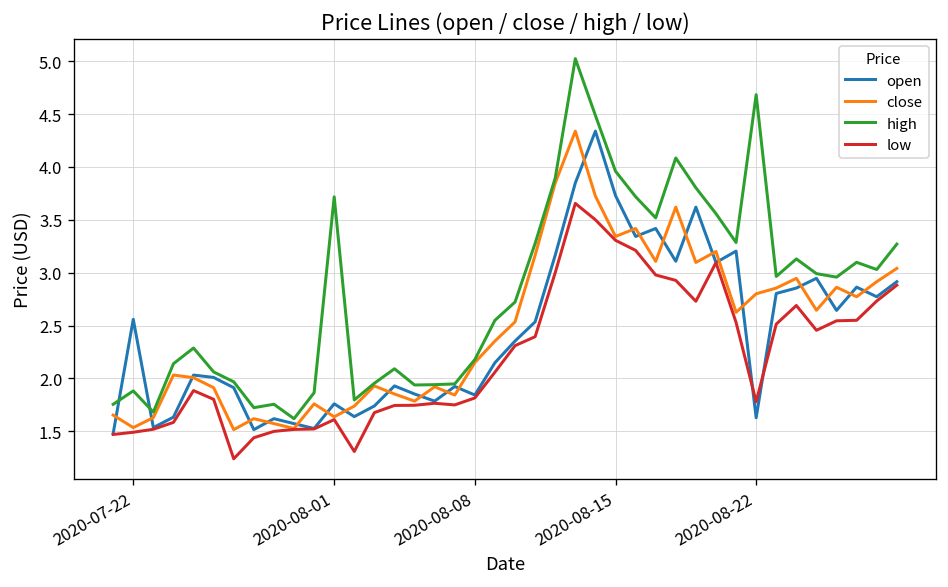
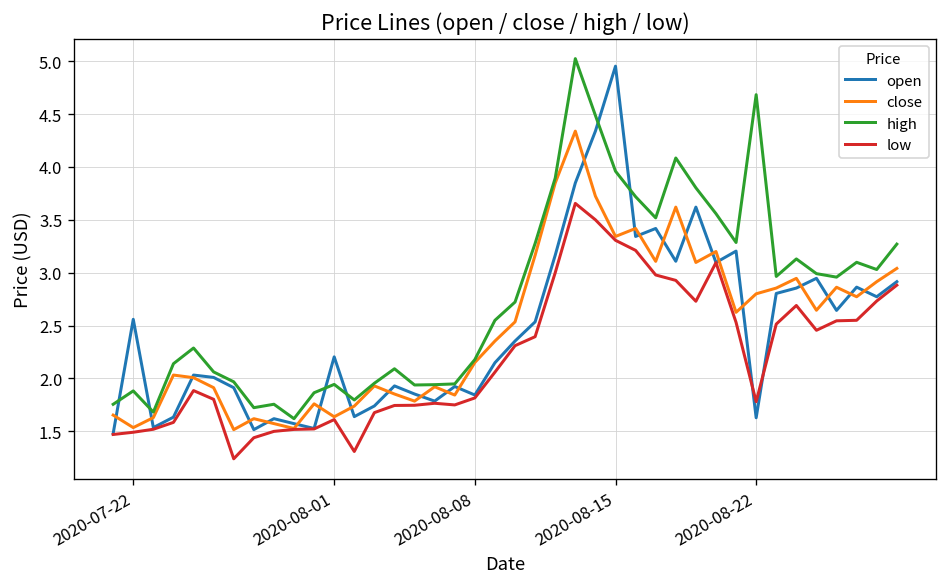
  {
    "open": {
      "2020-07-22": 2.6,
-     "2020-08-01": 1.8,
-     "2020-08-15": 3.7,
+     "2020-08-01": 2.2,
+     "2020-08-15": 5.0,
      "2020-08-22": 1.6
    },
    "close": {
      "2020-07-22": 1.5,
      "2020-08-15": 3.3,
      "2020-08-22": 2.8
    },
    "high": {
      "2020-07-22": 1.9,
-     "2020-08-01": 3.7,
+     "2020-08-01": 1.9,
      "2020-08-15": 4.0,
      "2020-08-22": 4.7
    },
    "low": {
      "2020-07-22": 1.5,
      "2020-08-15": 3.3,
      "2020-08-22": 1.8
    }
  }
